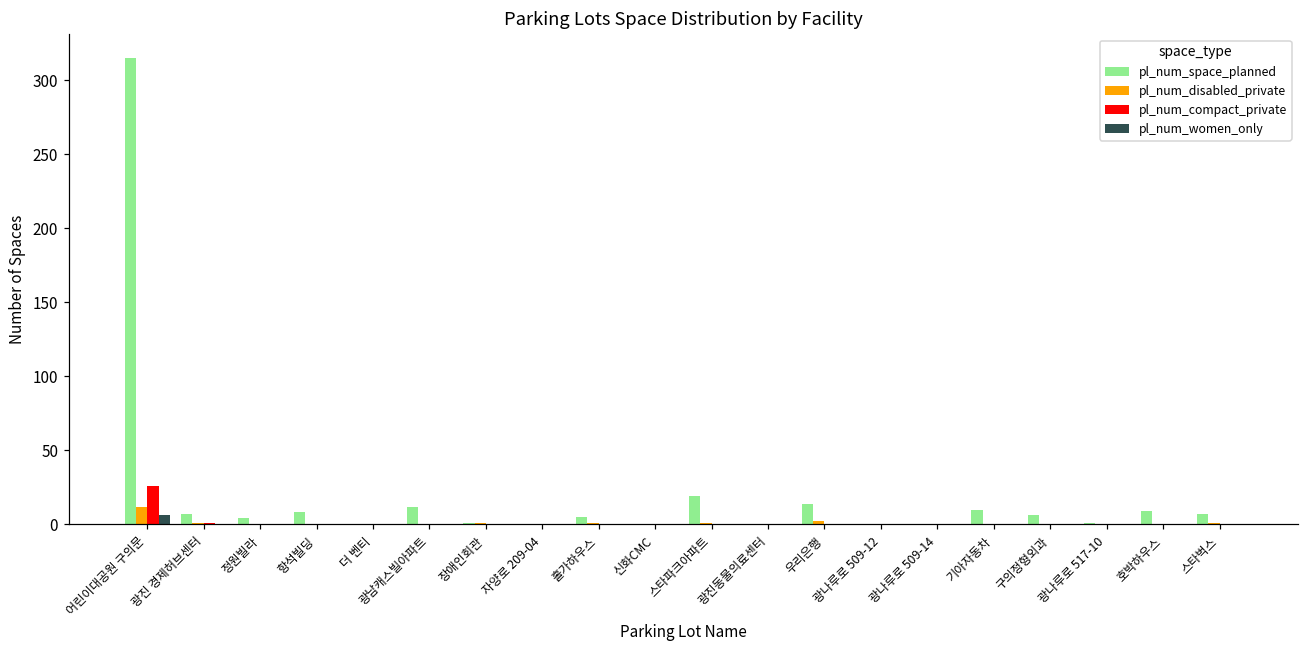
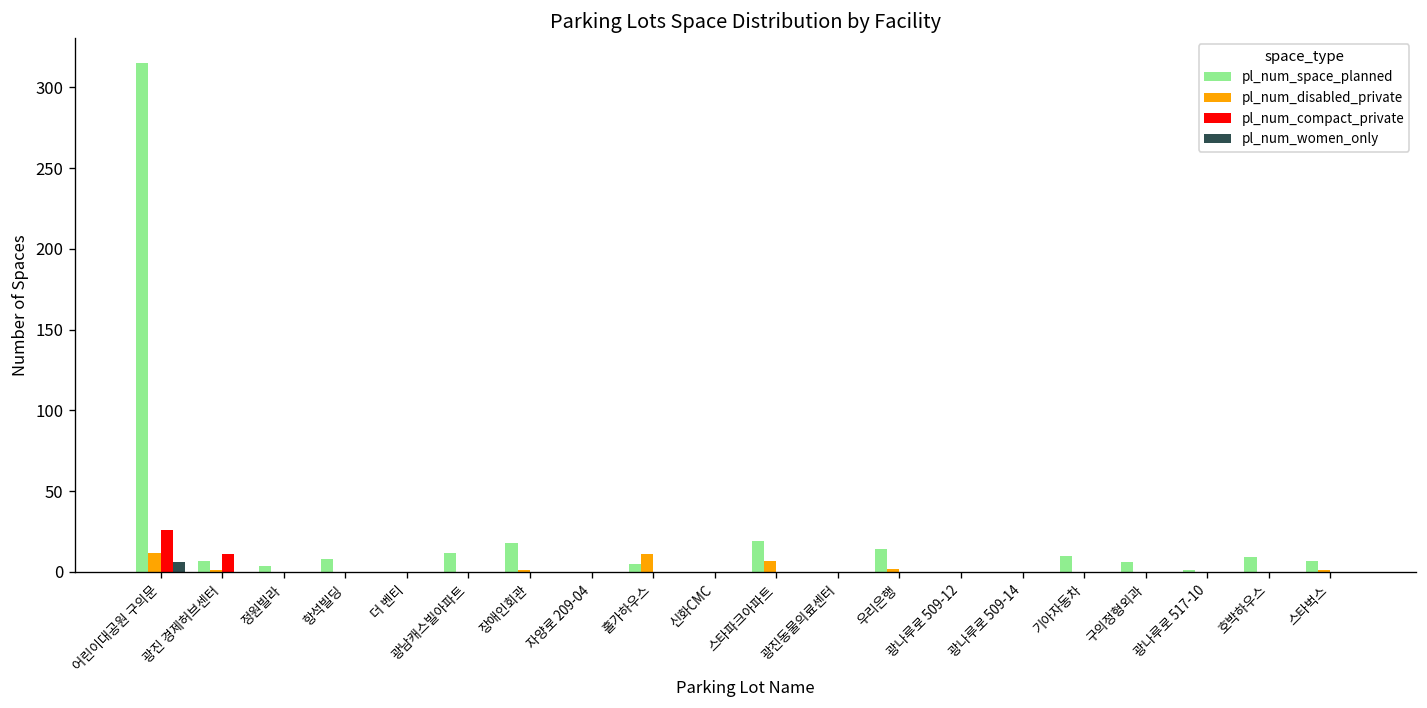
  {
    "pl_num_space_planned": {
      "어린이대공원 구의문": 315,
      "광진 경제허브센터": 7,
      "정원빌라": 4,
      "항석빌딩": 8,
      "더 벤티": 0,
      "광남캐스빌아파트": 12,
-     "장애인회관": 1,
+     "장애인회관": 18,
      "자양로 209-04": 0,
      "홀가하우스": 5,
      "신화CMC": 0,
      "스타파크아파트": 19,
      "광진동물의료센터": 0,
      "우리은행": 14,
      "광나루로 509-12": 0,
      "광나루로 509-14": 0,
      "기아자동차": 10,
      "구의정형외과": 6,
      "호박하우스": 9,
      "스타벅스": 7
    },
    "pl_num_disabled_private": {
      "어린이대공원 구의문": 12,
      "정원빌라": 0,
      "항석빌딩": 0,
      "더 벤티": 0,
      "광남캐스빌아파트": 0,
      "자양로 209-04": 0,
-     "홀가하우스": 1,
+     "홀가하우스": 11,
      "신화CMC": 0,
-     "스타파크아파트": 1,
+     "스타파크아파트": 7,
      "광진동물의료센터": 0,
      "우리은행": 2,
      "광나루로 509-12": 0,
      "광나루로 509-14": 0,
      "기아자동차": 0,
      "구의정형외과": 0,
      "광나루로 517-10": 0,
      "호박하우스": 0
    },
    "pl_num_compact_private": {
      "어린이대공원 구의문": 26,
-     "광진 경제허브센터": 1,
+     "광진 경제허브센터": 11,
      "정원빌라": 0,
      "항석빌딩": 0,
      "더 벤티": 0,
      "광남캐스빌아파트": 0,
      "장애인회관": 0,
      "자양로 209-04": 0,
      "홀가하우스": 0,
      "신화CMC": 0,
      "스타파크아파트": 0,
      "광진동물의료센터": 0,
      "우리은행": 0,
      "광나루로 509-12": 0,
      "광나루로 509-14": 0,
      "기아자동차": 0,
      "구의정형외과": 0,
      "광나루로 517-10": 0,
      "호박하우스": 0,
      "스타벅스": 0
    },
    "pl_num_women_only": {
      "어린이대공원 구의문": 6,
      "광진 경제허브센터": 0,
      "정원빌라": 0,
      "항석빌딩": 0,
      "더 벤티": 0,
      "광남캐스빌아파트": 0,
      "장애인회관": 0,
      "자양로 209-04": 0,
      "홀가하우스": 0,
      "신화CMC": 0,
      "스타파크아파트": 0,
      "광진동물의료센터": 0,
      "우리은행": 0,
      "광나루로 509-12": 0,
      "광나루로 509-14": 0,
      "기아자동차": 0,
      "구의정형외과": 0,
      "광나루로 517-10": 0,
      "호박하우스": 0,
      "스타벅스": 0
    }
  }
